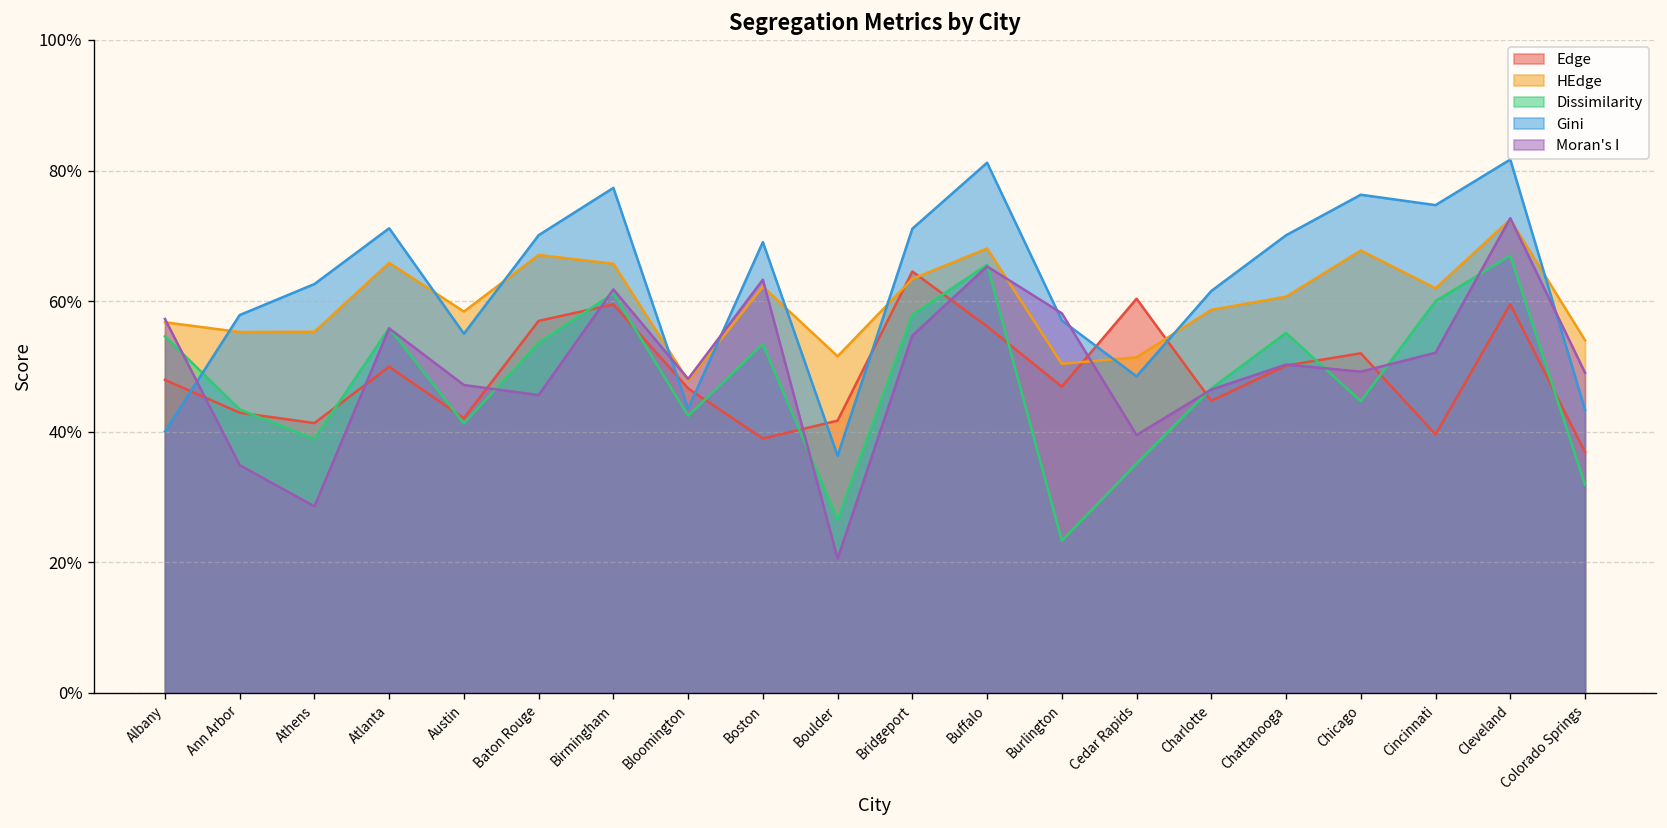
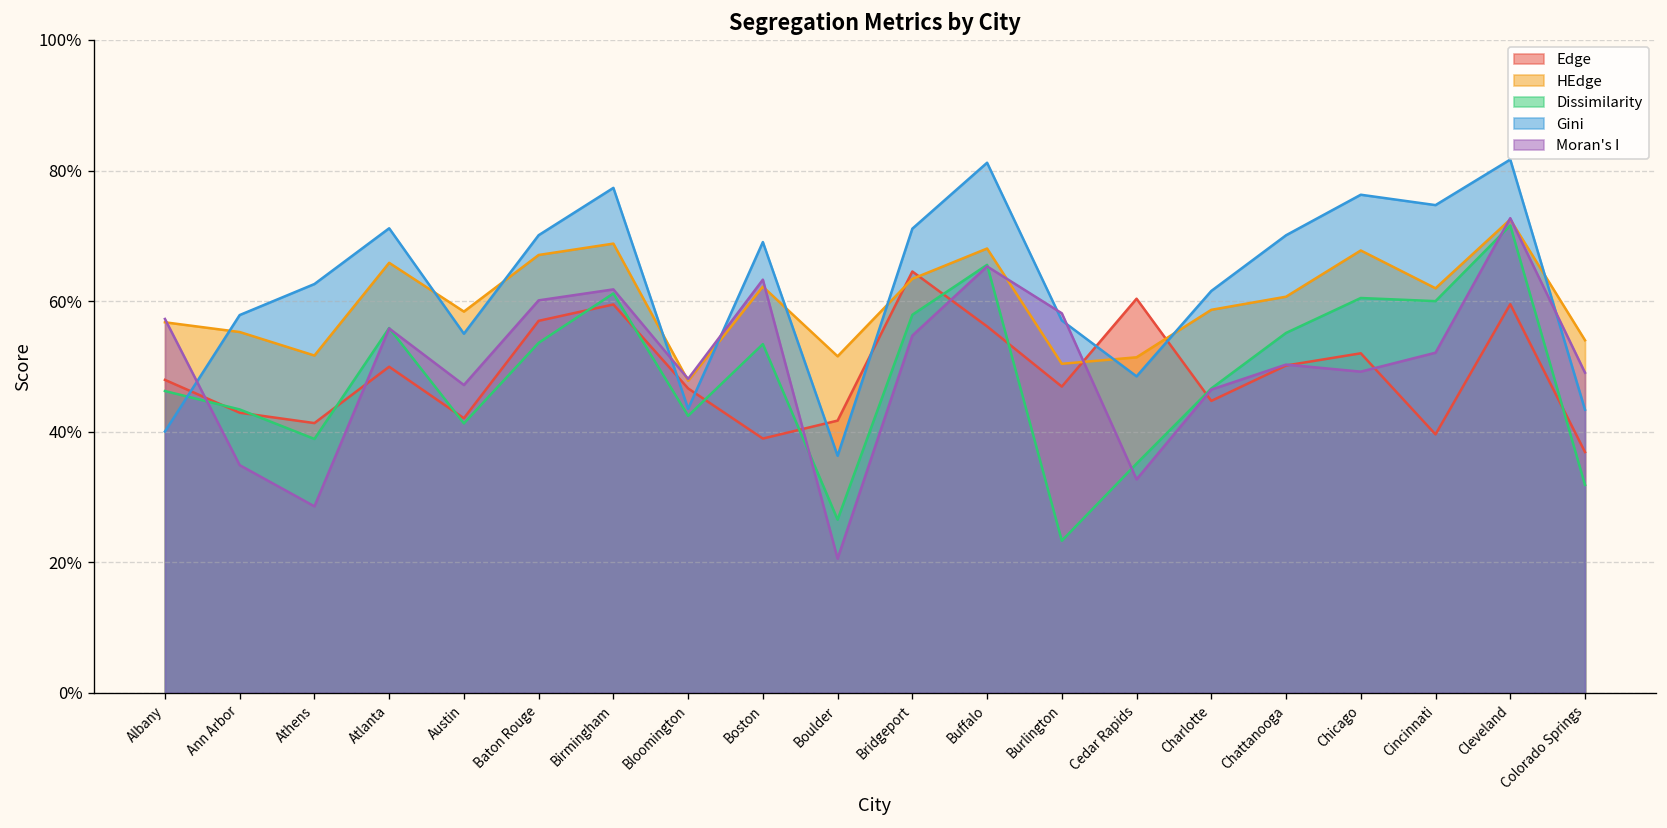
  {
    "Edge": {
      "Albany": "48%",
      "Ann Arbor": "43%",
      "Athens": "41%",
      "Atlanta": "50%",
      "Austin": "42%",
      "Baton Rouge": "57%",
      "Birmingham": "59%",
      "Bloomington": "47%",
      "Boston": "39%",
      "Boulder": "42%",
      "Bridgeport": "65%",
      "Buffalo": "56%",
      "Burlington": "47%",
      "Cedar Rapids": "60%",
      "Charlotte": "45%",
      "Chicago": "52%",
      "Cincinnati": "40%",
      "Cleveland": "60%",
      "Colorado Springs": "37%"
    },
    "HEdge": {
      "Albany": "57%",
      "Ann Arbor": "55%",
-     "Athens": "55%",
+     "Athens": "52%",
      "Atlanta": "66%",
      "Austin": "58%",
      "Baton Rouge": "67%",
-     "Birmingham": "66%",
+     "Birmingham": "69%",
      "Boston": "62%",
      "Boulder": "52%",
      "Bridgeport": "63%",
      "Buffalo": "68%",
      "Burlington": "50%",
      "Cedar Rapids": "51%",
      "Charlotte": "59%",
      "Chattanooga": "61%",
      "Chicago": "68%",
      "Cincinnati": "62%",
      "Colorado Springs": "54%"
    },
    "Dissimilarity": {
-     "Albany": "55%",
+     "Albany": "46%",
      "Ann Arbor": "43%",
      "Athens": "39%",
      "Austin": "41%",
      "Baton Rouge": "54%",
      "Birmingham": "61%",
      "Bloomington": "42%",
      "Boston": "53%",
      "Boulder": "27%",
      "Bridgeport": "58%",
      "Burlington": "23%",
      "Cedar Rapids": "35%",
      "Chattanooga": "55%",
-     "Chicago": "45%",
+     "Chicago": "60%",
      "Cincinnati": "60%",
-     "Cleveland": "67%",
+     "Cleveland": "72%",
      "Colorado Springs": "32%"
    },
    "Gini": {
      "Albany": "40%",
      "Ann Arbor": "58%",
      "Athens": "63%",
      "Atlanta": "71%",
      "Austin": "55%",
      "Baton Rouge": "70%",
      "Birmingham": "77%",
      "Bloomington": "44%",
      "Boston": "69%",
      "Boulder": "36%",
      "Bridgeport": "71%",
      "Buffalo": "81%",
      "Burlington": "57%",
      "Cedar Rapids": "48%",
      "Charlotte": "62%",
      "Chattanooga": "70%",
      "Chicago": "76%",
      "Cincinnati": "75%",
      "Colorado Springs": "43%"
    },
    "Moran's I": {
      "Albany": "57%",
      "Ann Arbor": "35%",
      "Athens": "29%",
      "Austin": "47%",
-     "Baton Rouge": "46%",
+     "Baton Rouge": "60%",
      "Birmingham": "62%",
      "Boston": "63%",
      "Boulder": "21%",
      "Bridgeport": "55%",
      "Burlington": "58%",
-     "Cedar Rapids": "39%",
+     "Cedar Rapids": "33%",
      "Chicago": "49%",
      "Cincinnati": "52%",
      "Colorado Springs": "49%"
    }
  }
